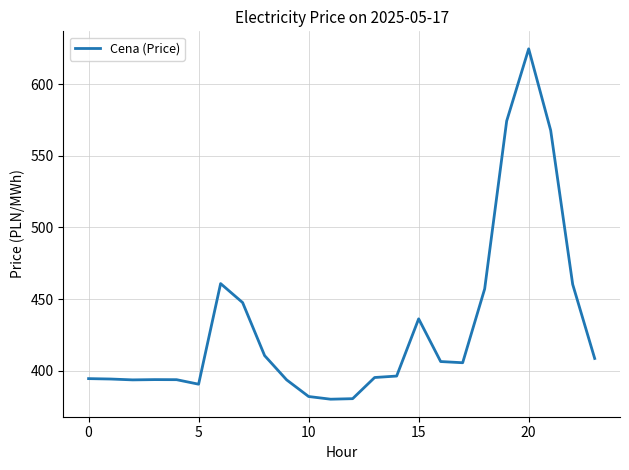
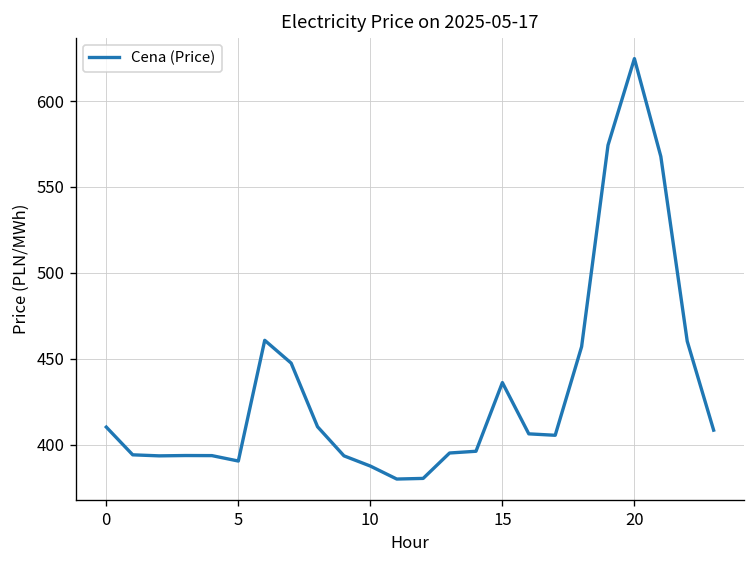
  {
-   "0": 394,
+   "0": 410,
    "5": 391,
-   "10": 382,
+   "10": 388,
    "15": 436,
    "20": 625
  }
